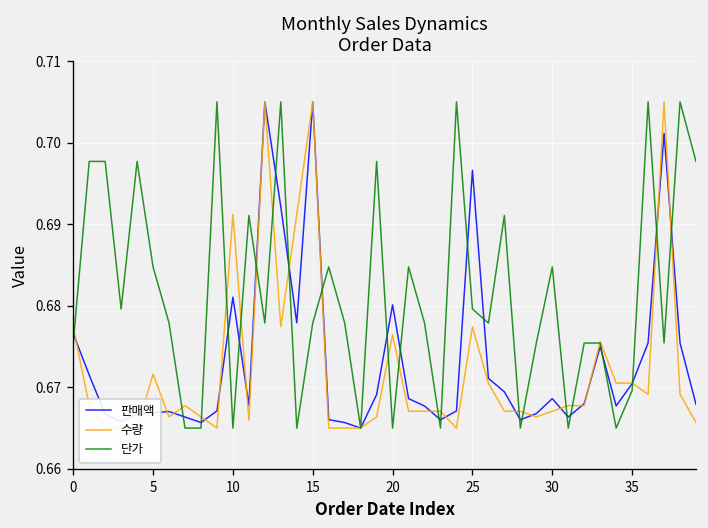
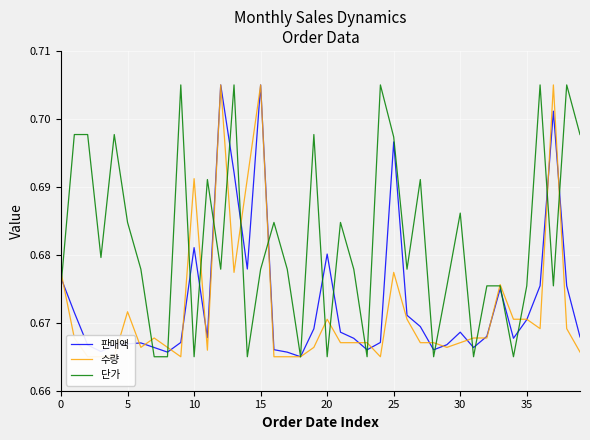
  {
    "판매액": {
      "0": 0.677,
      "10": 0.681,
      "20": 0.680,
      "25": 0.697,
      "30": 0.669
    },
    "수량": {
      "0": 0.677,
      "5": 0.672,
      "10": 0.691,
-     "20": 0.676,
+     "20": 0.671,
      "25": 0.677,
      "30": 0.667
    },
    "단가": {
      "0": 0.675,
      "5": 0.685,
      "10": 0.665,
      "15": 0.678,
      "20": 0.665,
-     "25": 0.680,
-     "30": 0.685,
-     "35": 0.670
+     "25": 0.697,
+     "30": 0.686,
+     "35": 0.675
    }
  }
